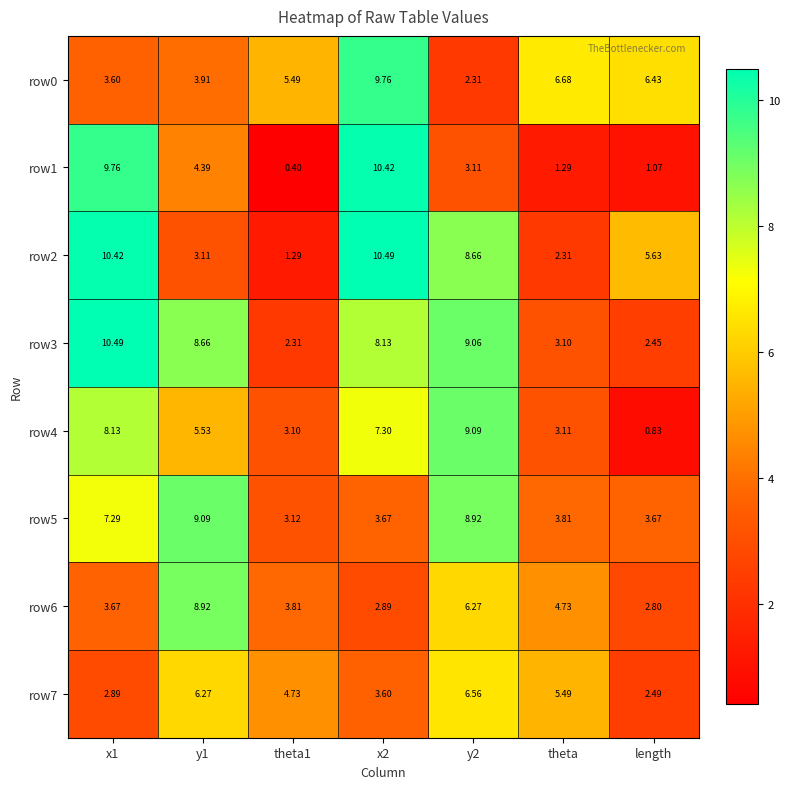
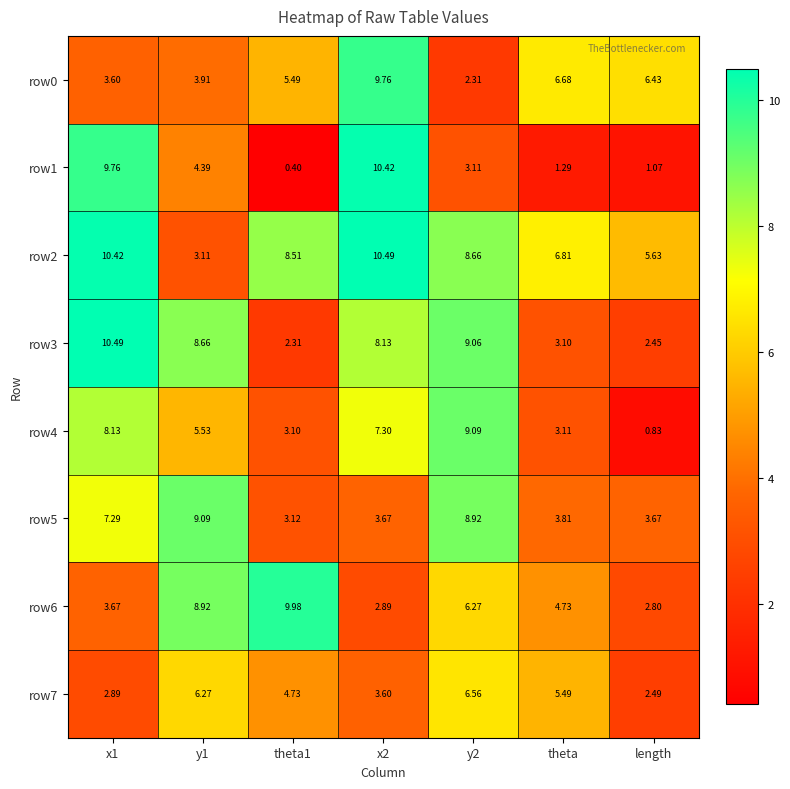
  {
    "row0": {
      "x1": 3.60,
      "y1": 3.91,
      "theta1": 5.49,
      "x2": 9.76,
      "y2": 2.31,
      "theta": 6.68
    },
    "row1": {
      "x1": 9.76,
      "y1": 4.39,
      "theta1": 0.40,
      "x2": 10.42,
      "y2": 3.11,
      "theta": 1.29,
      "length": 1.07
    },
    "row2": {
      "x1": 10.42,
      "y1": 3.11,
-     "theta1": 1.29,
+     "theta1": 8.51,
      "x2": 10.49,
      "y2": 8.66,
-     "theta": 2.31,
+     "theta": 6.81,
      "length": 5.63
    },
    "row3": {
      "x1": 10.49,
      "y1": 8.66,
      "theta1": 2.31,
      "x2": 8.13,
      "y2": 9.06,
      "theta": 3.10,
      "length": 2.45
    },
    "row4": {
      "x1": 8.13,
      "y1": 5.53,
      "theta1": 3.10,
      "x2": 7.30,
      "y2": 9.09,
      "theta": 3.11,
      "length": 0.83
    },
    "row5": {
      "x1": 7.29,
      "y1": 9.09,
      "theta1": 3.12,
      "x2": 3.67,
      "y2": 8.92,
      "theta": 3.81,
      "length": 3.67
    },
    "row6": {
      "x1": 3.67,
      "y1": 8.92,
-     "theta1": 3.81,
+     "theta1": 9.98,
      "x2": 2.89,
      "y2": 6.27,
      "theta": 4.73,
      "length": 2.80
    },
    "row7": {
      "x1": 2.89,
      "y1": 6.27,
      "theta1": 4.73,
      "x2": 3.60,
      "y2": 6.56,
      "theta": 5.49,
      "length": 2.49
    }
  }
